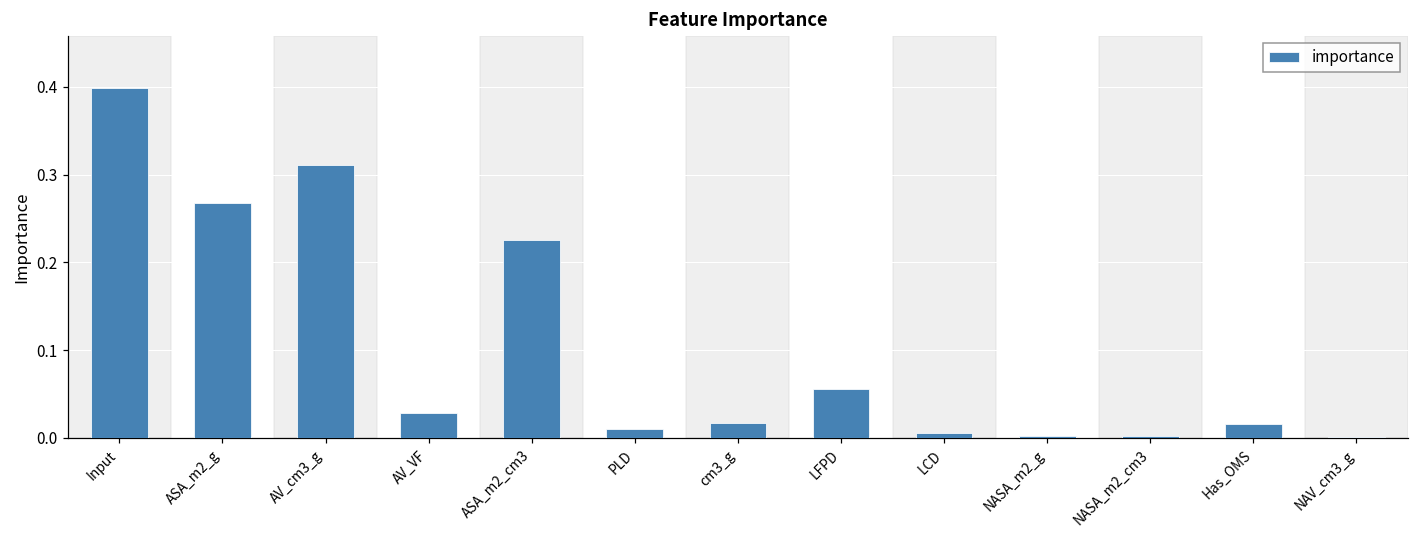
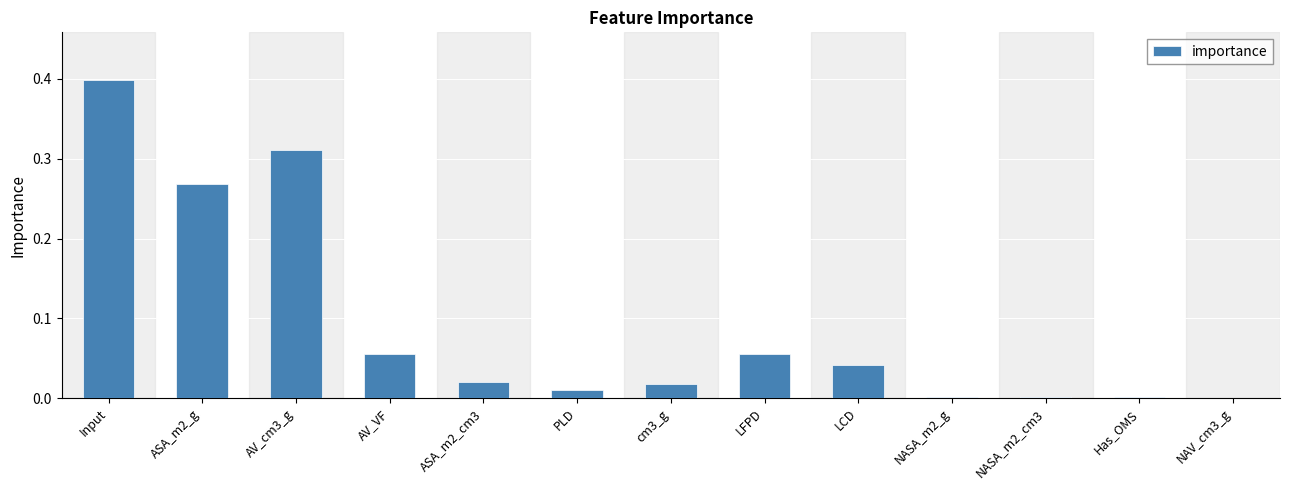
  {
    "Input": 0.40,
    "ASA_m2_g": 0.27,
    "AV_cm3_g": 0.31,
-   "AV_VF": 0.03,
-   "ASA_m2_cm3": 0.23,
+   "AV_VF": 0.06,
+   "ASA_m2_cm3": 0.02,
    "PLD": 0.01,
    "cm3_g": 0.02,
    "LFPD": 0.06,
-   "LCD": 0.01,
-   "Has_OMS": 0.02
+   "LCD": 0.04,
+   "Has_OMS": 0.00
  }
